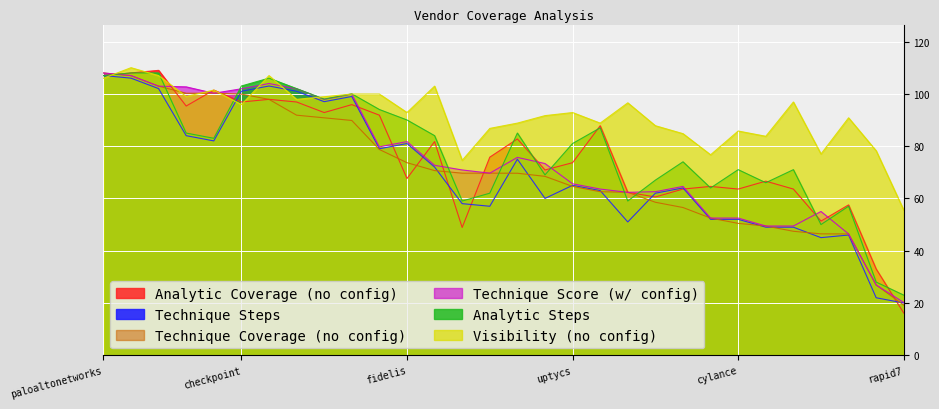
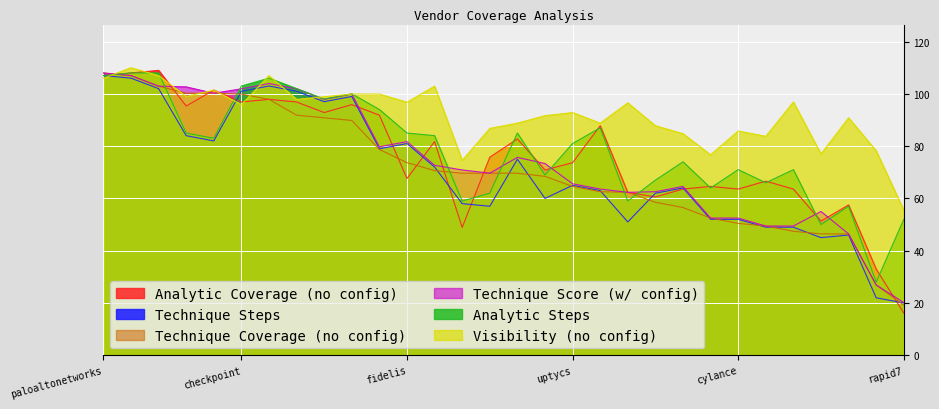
  {
    "Analytic Coverage (no config)": {
      "checkpoint": 97,
      "fidelis": 68,
      "uptycs": 74,
      "cylance": 64,
      "rapid7": 16
    },
    "Technique Coverage (no config)": {
      "checkpoint": 100,
      "fidelis": 74,
      "cylance": 50
    },
    "Analytic Steps": {
      "checkpoint": 103,
-     "fidelis": 90,
+     "fidelis": 85,
      "uptycs": 81,
      "cylance": 71,
-     "rapid7": 23
+     "rapid7": 52
    },
    "Visibility (no config)": {
      "paloaltonetworks": 106,
      "checkpoint": 96,
-     "fidelis": 93,
+     "fidelis": 97,
      "uptycs": 93,
      "cylance": 86,
      "rapid7": 56
    }
  }
